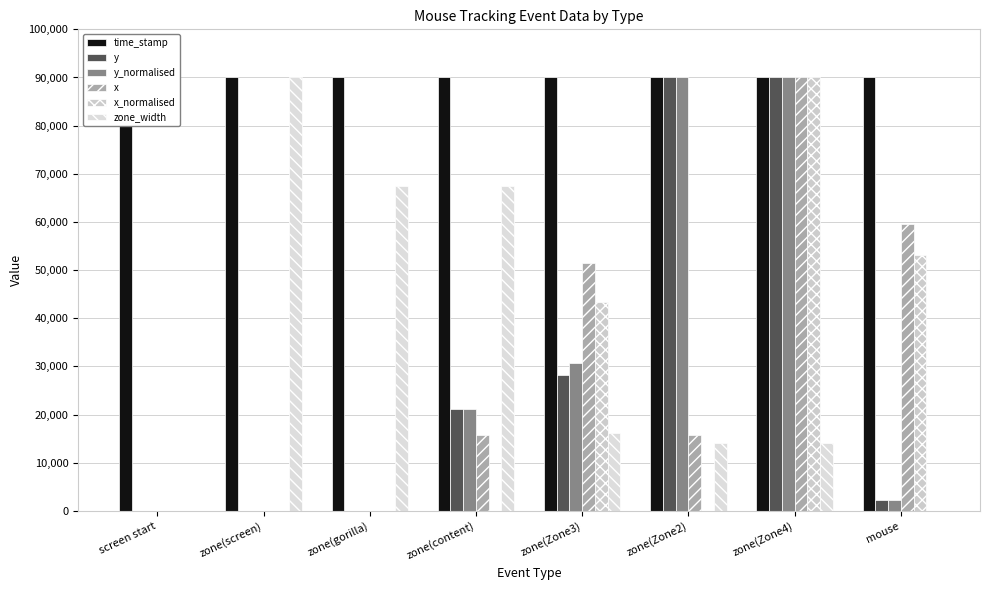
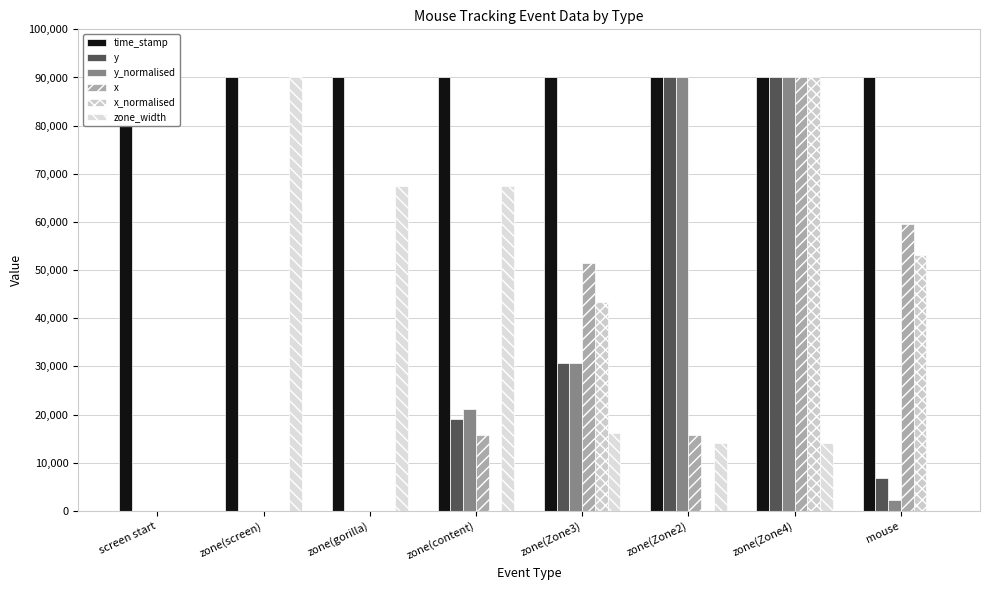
  {
    "time_stamp": {
      "zone(screen)": "90,000",
      "zone(gorilla)": "90,000",
      "zone(content)": "90,000",
      "zone(Zone3)": "90,000",
      "zone(Zone2)": "90,000",
      "zone(Zone4)": "90,000",
      "mouse": "90,000"
    },
    "y": {
      "screen start": "0",
      "zone(screen)": "0",
      "zone(gorilla)": "0",
-     "zone(content)": "21,000",
-     "zone(Zone3)": "28,000",
+     "zone(content)": "19,000",
+     "zone(Zone3)": "31,000",
      "zone(Zone2)": "90,000",
      "zone(Zone4)": "90,000",
-     "mouse": "2,000"
+     "mouse": "7,000"
    }
  }
